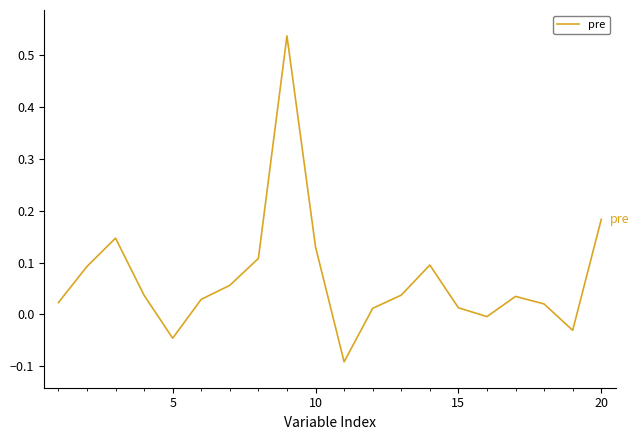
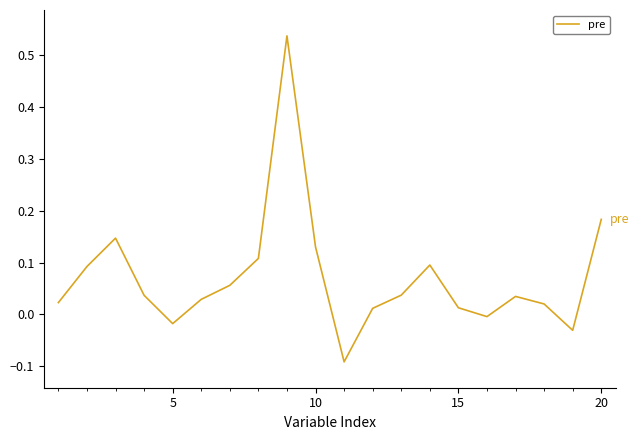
  {
-   "5": -0.05,
+   "5": -0.02,
    "10": 0.13,
    "15": 0.01,
    "20": 0.18
  }
